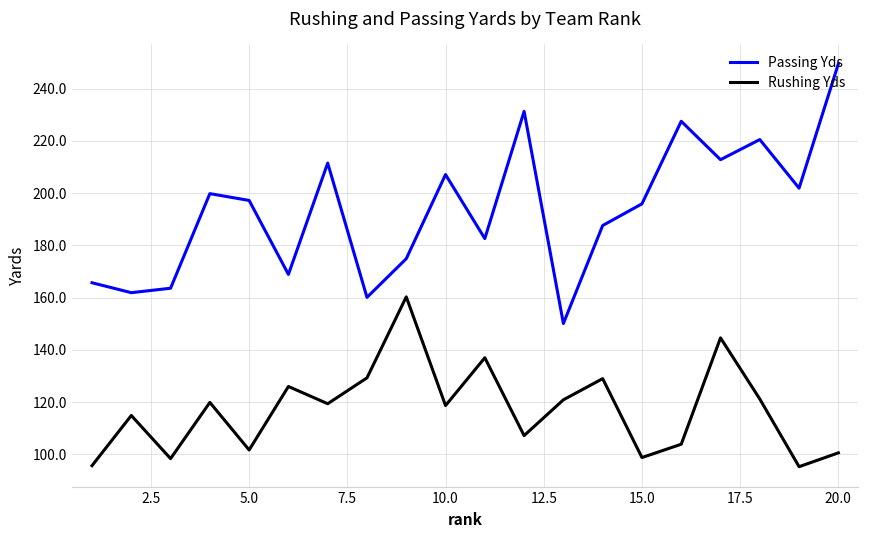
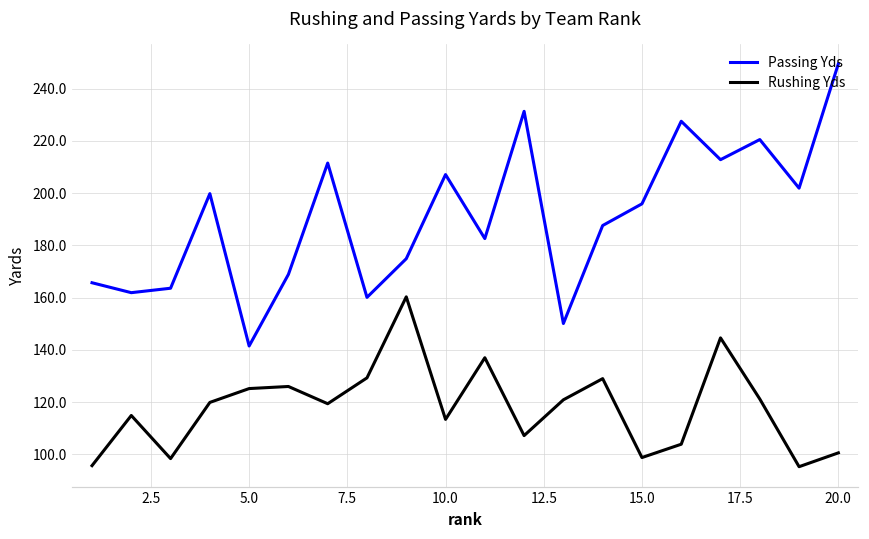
  {
    "Passing Yds": {
-     "5.0": 197,
+     "5.0": 142,
      "10.0": 207,
      "15.0": 196,
      "20.0": 250
    },
    "Rushing Yds": {
-     "5.0": 102,
-     "10.0": 119,
+     "5.0": 125,
+     "10.0": 113,
      "15.0": 99,
      "20.0": 101
    }
  }
